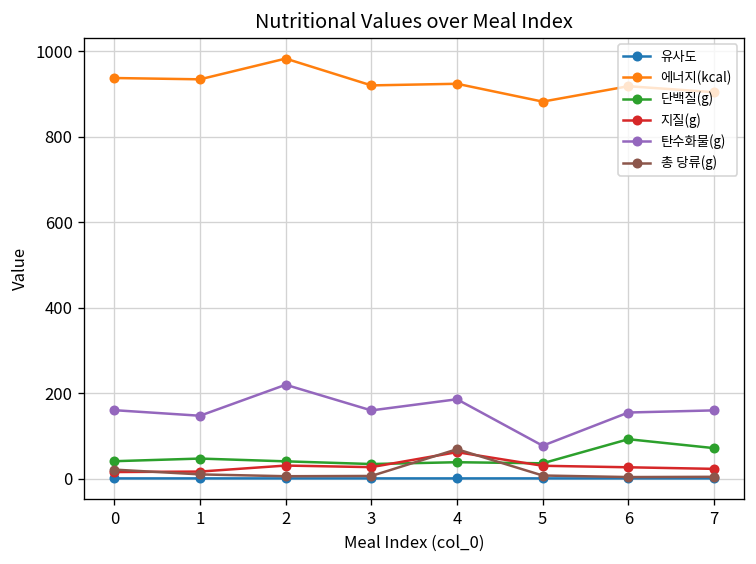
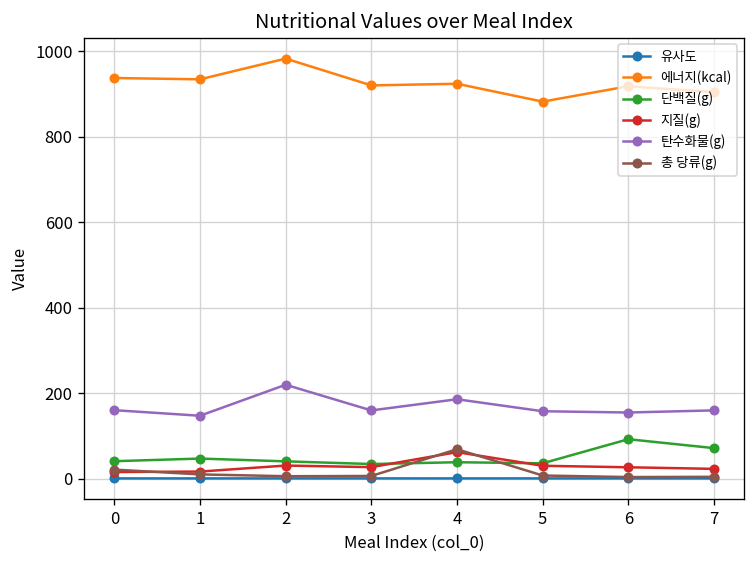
  {
    "유사도": {
      "0": 0,
      "1": 0,
      "4": 0
    },
    "에너지(kcal)": {
      "0": 940,
      "1": 930,
      "2": 980,
      "3": 920,
      "4": 920,
      "5": 880
    },
    "단백질(g)": {
      "0": 40,
      "1": 50,
      "2": 40,
      "3": 30,
      "4": 40,
      "6": 90,
      "7": 70
    },
    "지질(g)": {
      "2": 30,
      "3": 30,
      "6": 30,
      "7": 20
    },
    "탄수화물(g)": {
      "0": 160,
      "1": 150,
      "2": 220,
      "3": 160,
      "4": 190,
-     "5": 80,
+     "5": 160,
      "6": 160,
      "7": 160
    }
  }
